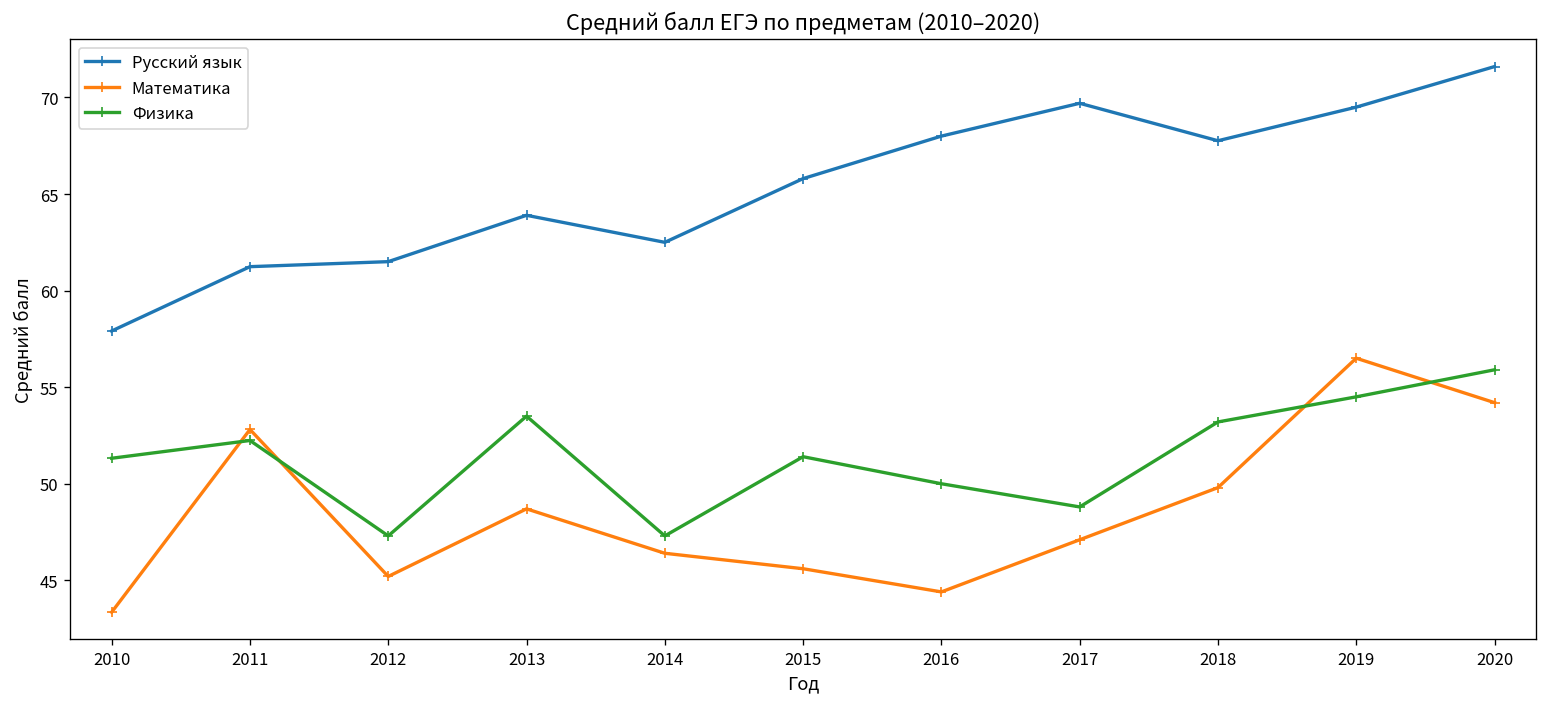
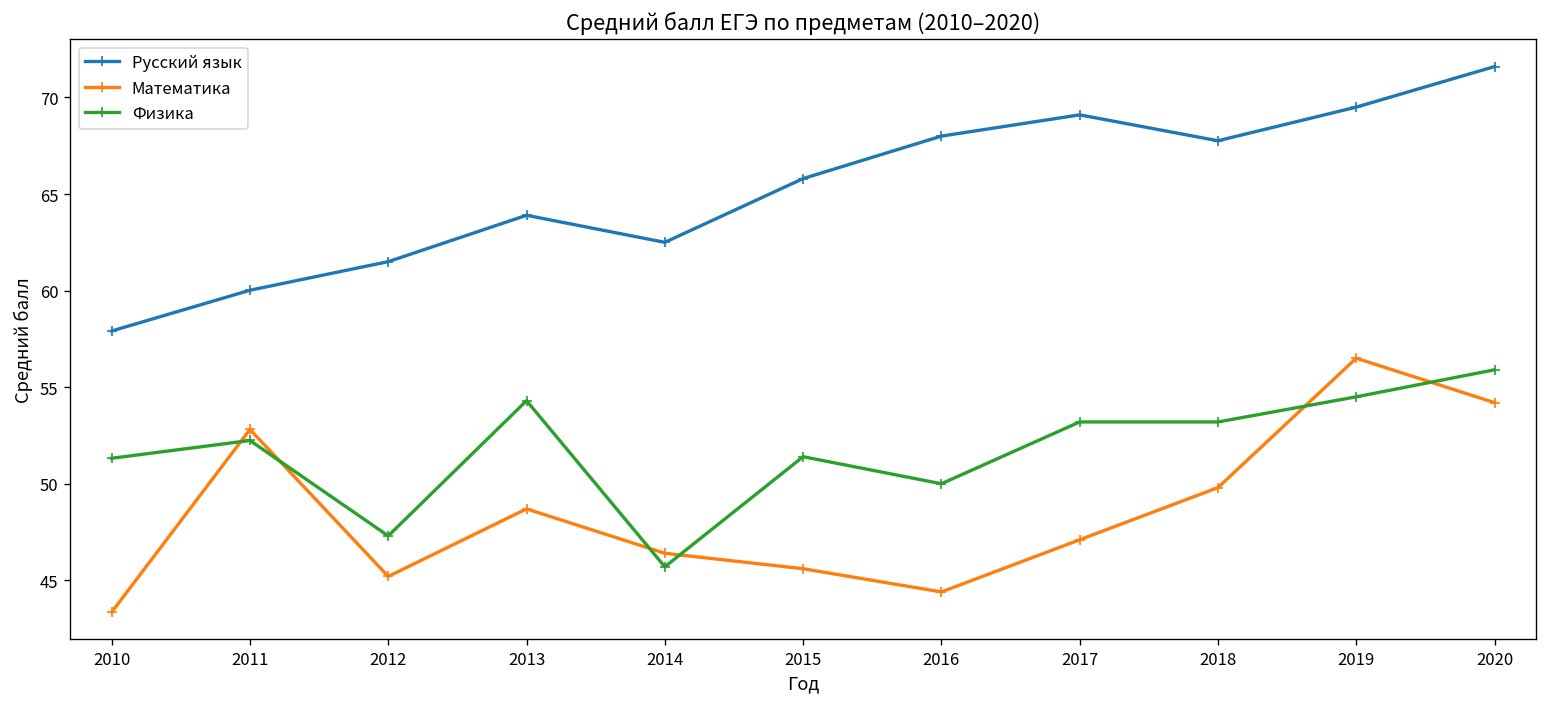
  {
    "Русский язык": {
      "2010": 57.9,
-     "2011": 61.2,
+     "2011": 60.0,
      "2012": 61.5,
      "2013": 63.9,
      "2014": 62.5,
      "2015": 65.8,
      "2016": 68.0,
-     "2017": 69.7,
+     "2017": 69.1,
      "2018": 67.8,
      "2019": 69.5,
      "2020": 71.6
    },
    "Математика": {
      "2010": 43.4,
      "2011": 52.8,
      "2012": 45.2,
      "2013": 48.7,
      "2014": 46.4,
      "2015": 45.6,
      "2016": 44.4,
      "2017": 47.1,
      "2018": 49.8,
      "2019": 56.5,
      "2020": 54.2
    },
    "Физика": {
      "2010": 51.3,
      "2011": 52.2,
      "2012": 47.3,
-     "2013": 53.5,
-     "2014": 47.3,
+     "2013": 54.3,
+     "2014": 45.7,
      "2015": 51.4,
      "2016": 50.0,
-     "2017": 48.8,
+     "2017": 53.2,
      "2018": 53.2,
      "2019": 54.5,
      "2020": 55.9
    }
  }
